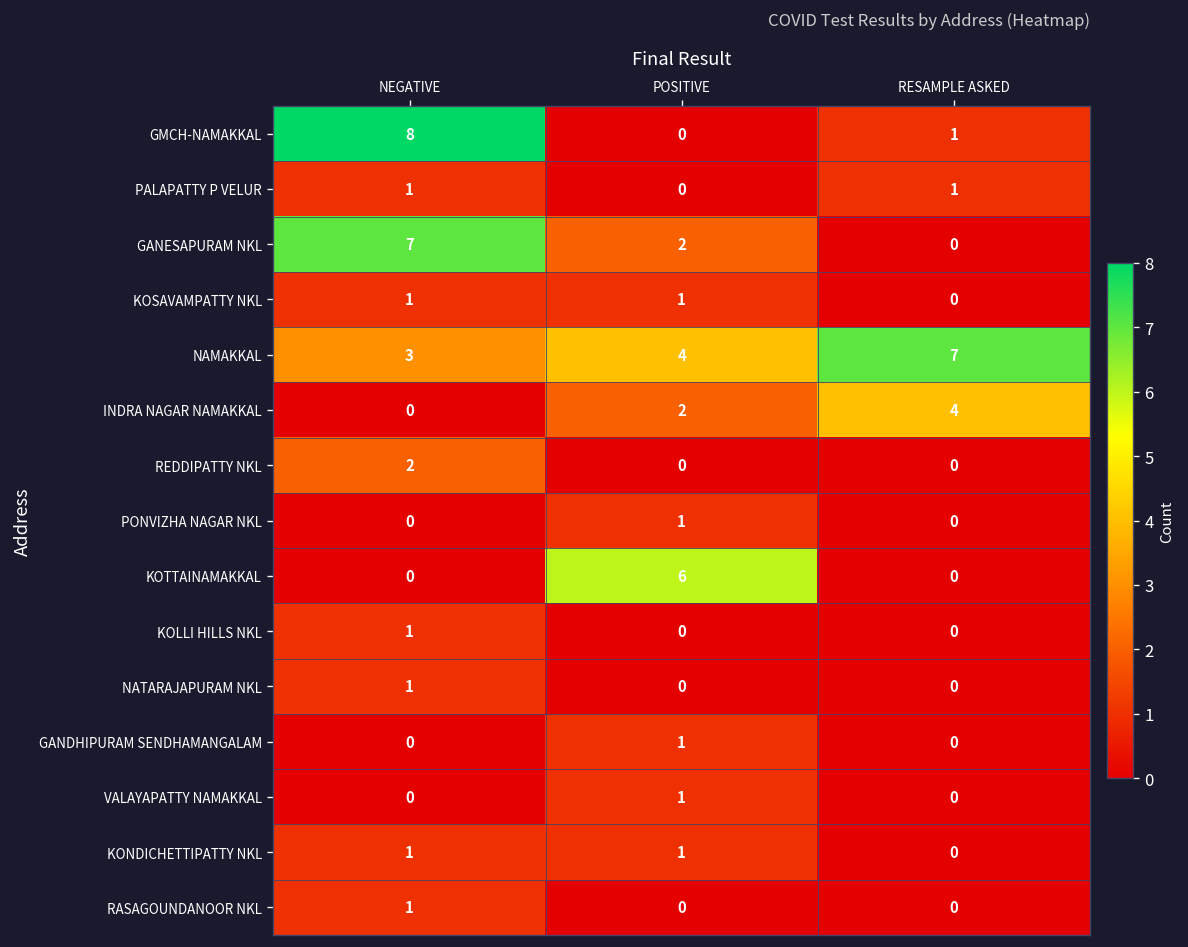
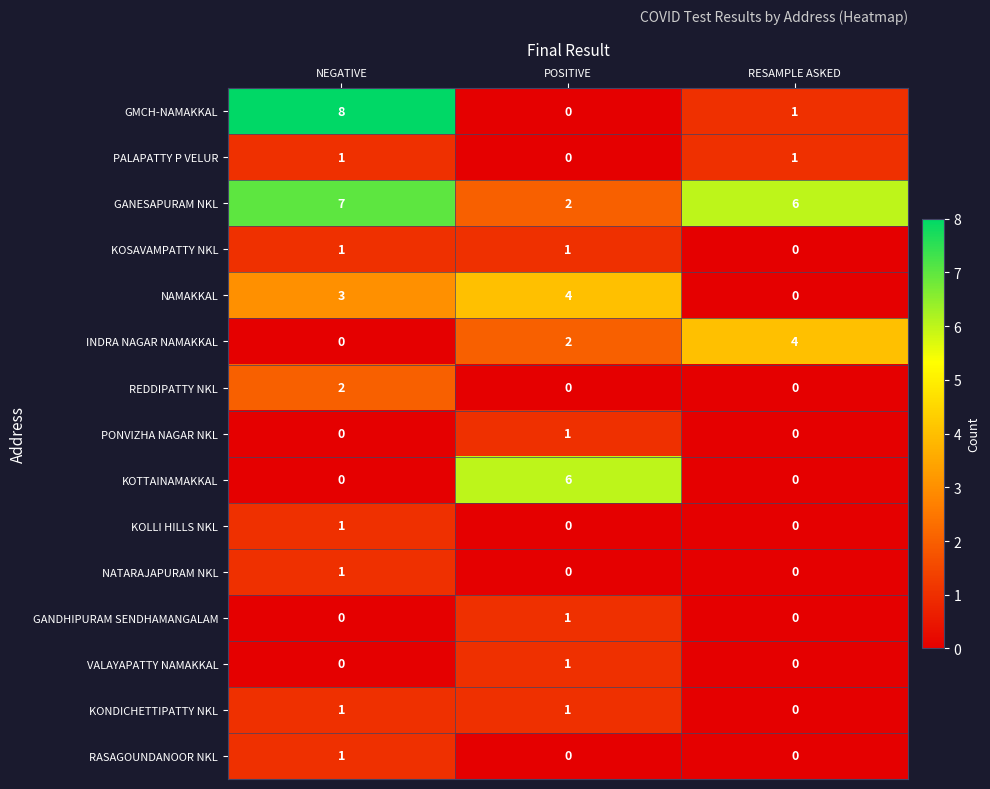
  {
    "GMCH-NAMAKKAL": {
      "NEGATIVE": 8,
      "POSITIVE": 0,
      "RESAMPLE ASKED": 1
    },
    "PALAPATTY P VELUR": {
      "NEGATIVE": 1,
      "POSITIVE": 0,
      "RESAMPLE ASKED": 1
    },
    "GANESAPURAM NKL": {
      "NEGATIVE": 7,
      "POSITIVE": 2,
-     "RESAMPLE ASKED": 0
+     "RESAMPLE ASKED": 6
    },
    "KOSAVAMPATTY NKL": {
      "NEGATIVE": 1,
      "POSITIVE": 1,
      "RESAMPLE ASKED": 0
    },
    "NAMAKKAL": {
      "NEGATIVE": 3,
      "POSITIVE": 4,
-     "RESAMPLE ASKED": 7
+     "RESAMPLE ASKED": 0
    },
    "INDRA NAGAR NAMAKKAL": {
      "NEGATIVE": 0,
      "POSITIVE": 2,
      "RESAMPLE ASKED": 4
    },
    "REDDIPATTY NKL": {
      "NEGATIVE": 2,
      "POSITIVE": 0,
      "RESAMPLE ASKED": 0
    },
    "PONVIZHA NAGAR NKL": {
      "NEGATIVE": 0,
      "POSITIVE": 1,
      "RESAMPLE ASKED": 0
    },
    "KOTTAINAMAKKAL": {
      "NEGATIVE": 0,
      "POSITIVE": 6,
      "RESAMPLE ASKED": 0
    },
    "KOLLI HILLS NKL": {
      "NEGATIVE": 1,
      "POSITIVE": 0,
      "RESAMPLE ASKED": 0
    },
    "NATARAJAPURAM NKL": {
      "NEGATIVE": 1,
      "POSITIVE": 0,
      "RESAMPLE ASKED": 0
    },
    "GANDHIPURAM SENDHAMANGALAM": {
      "NEGATIVE": 0,
      "POSITIVE": 1,
      "RESAMPLE ASKED": 0
    },
    "VALAYAPATTY NAMAKKAL": {
      "NEGATIVE": 0,
      "POSITIVE": 1,
      "RESAMPLE ASKED": 0
    },
    "KONDICHETTIPATTY NKL": {
      "NEGATIVE": 1,
      "POSITIVE": 1,
      "RESAMPLE ASKED": 0
    },
    "RASAGOUNDANOOR NKL": {
      "NEGATIVE": 1,
      "POSITIVE": 0,
      "RESAMPLE ASKED": 0
    }
  }
